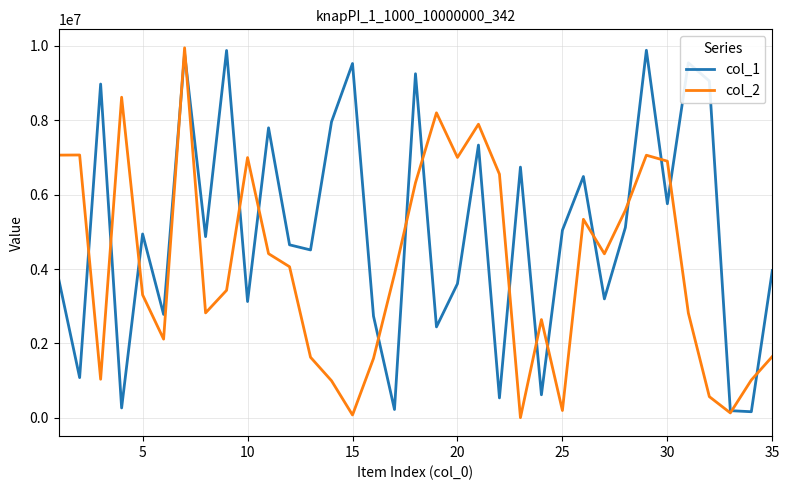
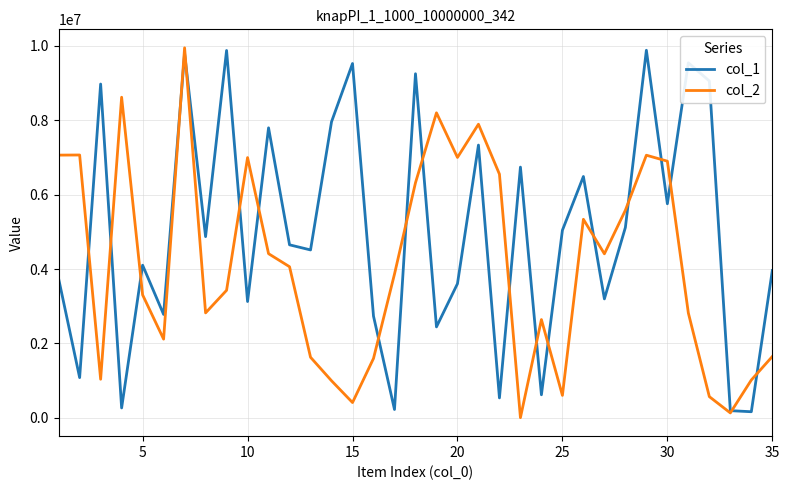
  {
    "col_1": {
-     "5": 4900000,
+     "5": 4100000,
      "10": 3100000,
      "15": 9500000,
      "20": 3600000,
      "25": 5000000,
      "30": 5800000,
      "35": 4000000
    },
    "col_2": {
      "5": 3300000,
      "10": 7000000,
-     "15": 100000,
+     "15": 400000,
      "20": 7000000,
-     "25": 200000,
+     "25": 600000,
      "30": 6900000,
      "35": 1600000
    }
  }
